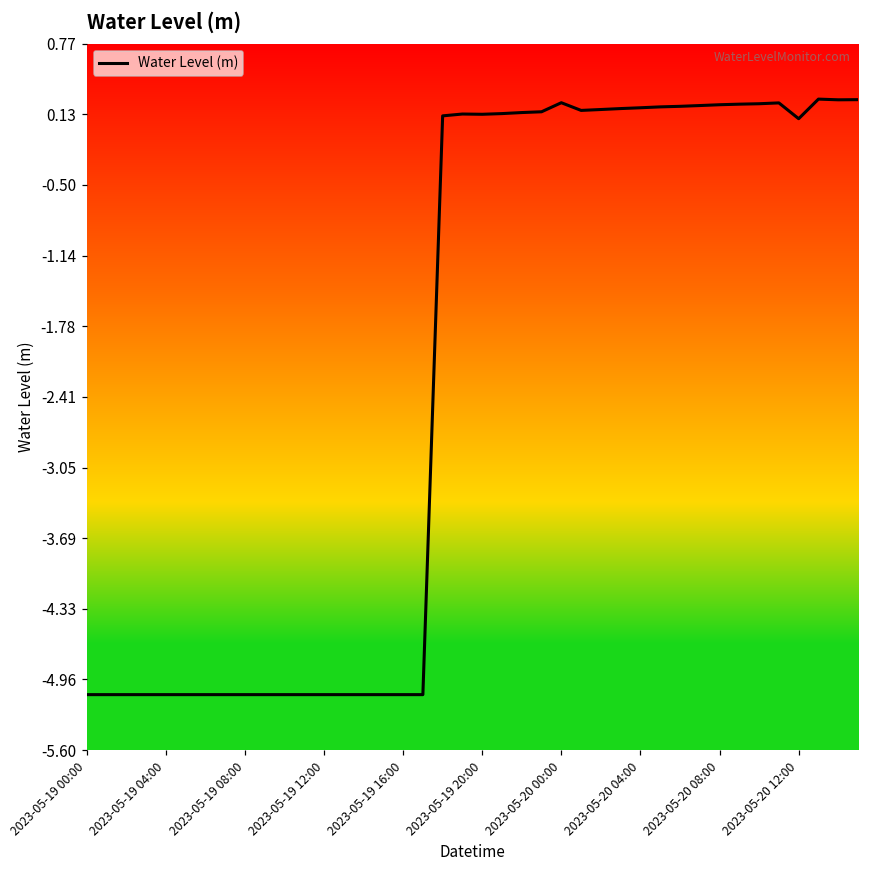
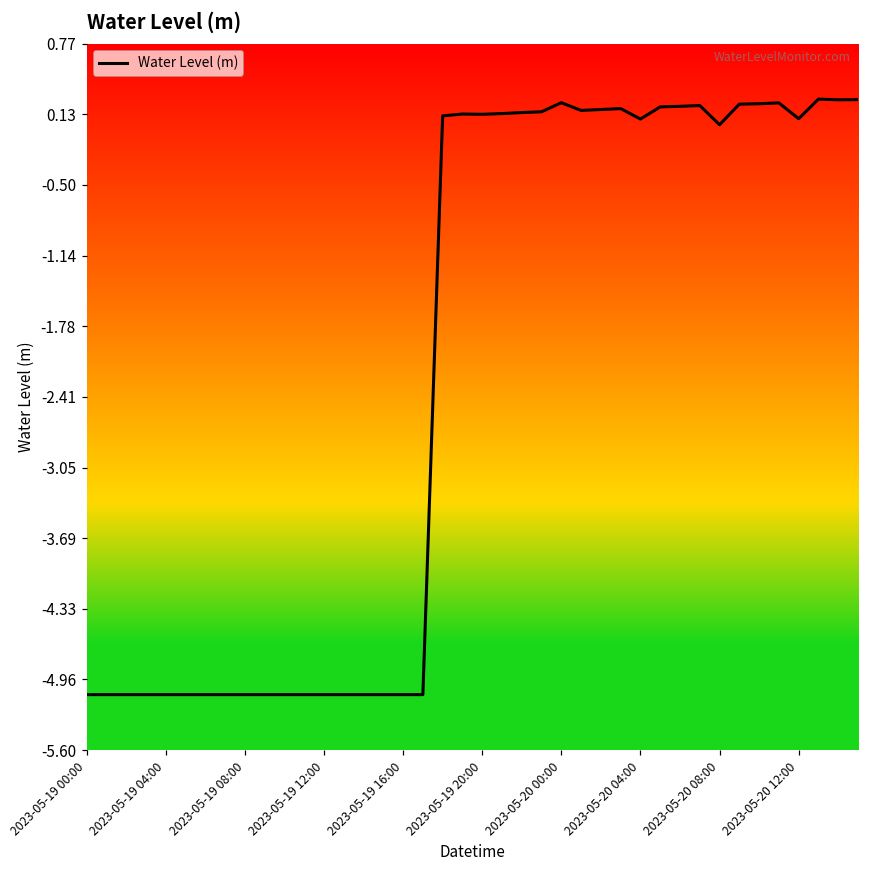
  {
    "2023-05-19 00:00": -5.10,
    "2023-05-19 04:00": -5.10,
    "2023-05-19 08:00": -5.10,
    "2023-05-19 12:00": -5.10,
    "2023-05-19 16:00": -5.10,
    "2023-05-19 20:00": 0.13,
    "2023-05-20 00:00": 0.24,
-   "2023-05-20 04:00": 0.19,
-   "2023-05-20 08:00": 0.22,
+   "2023-05-20 04:00": 0.09,
+   "2023-05-20 08:00": 0.04,
    "2023-05-20 12:00": 0.09
  }
